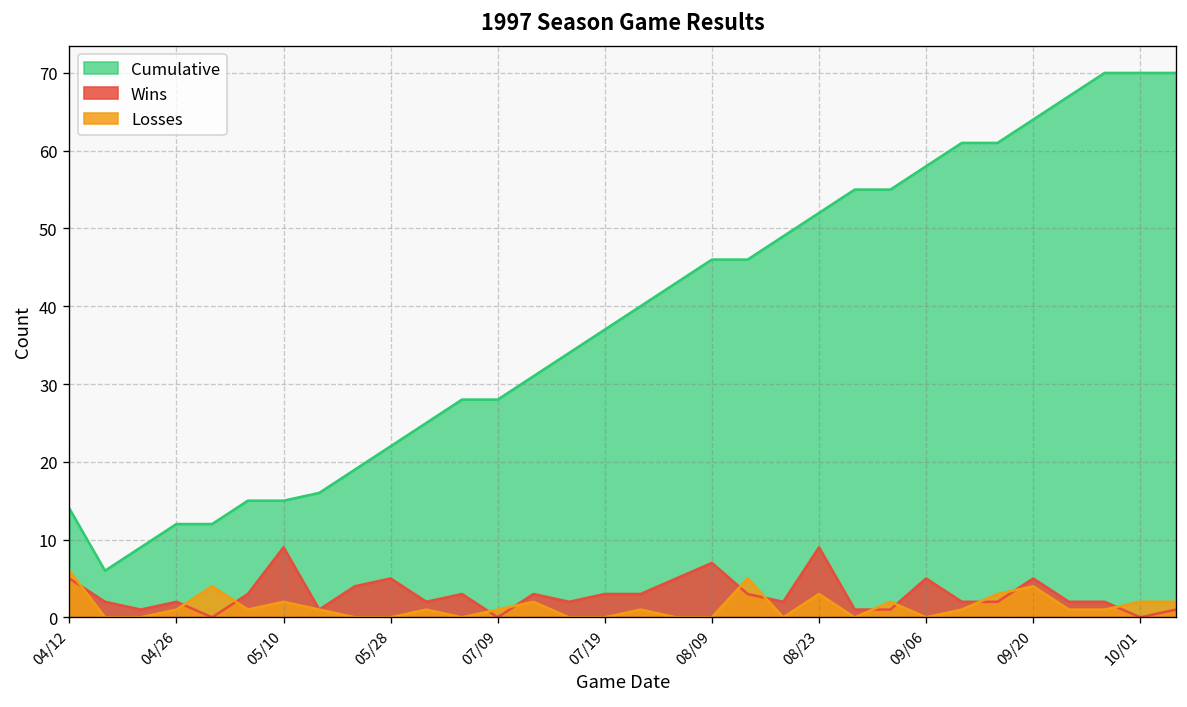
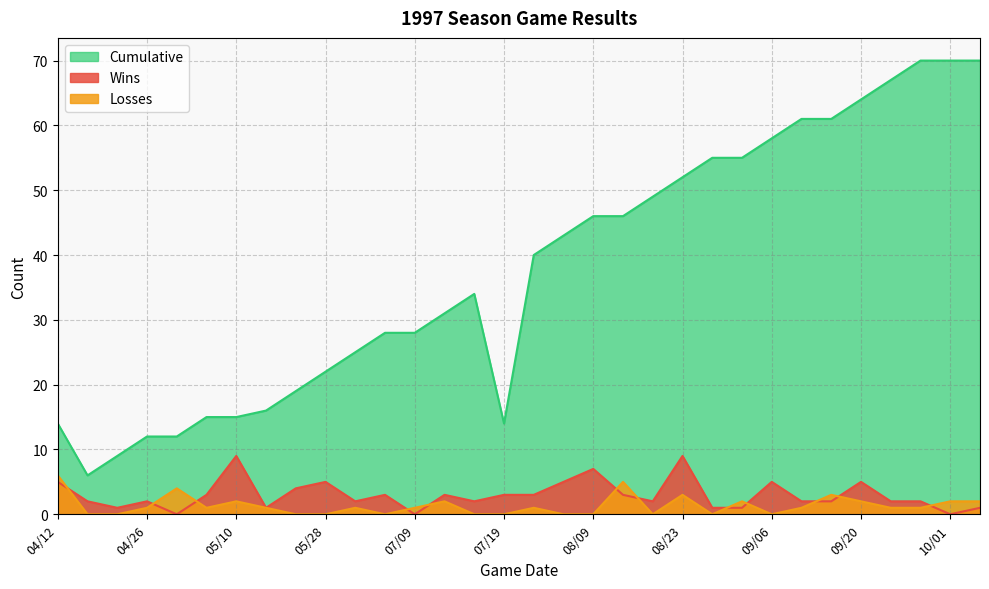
  {
    "Cumulative": {
      "04/12": 14,
      "04/26": 12,
      "05/10": 15,
      "05/28": 22,
      "07/09": 28,
-     "07/19": 37,
+     "07/19": 14,
      "08/09": 46,
      "08/23": 52,
      "09/06": 58,
      "09/20": 64,
      "10/01": 70
    },
    "Wins": {
      "04/12": 5,
      "04/26": 2,
      "05/10": 9,
      "05/28": 5,
      "07/09": 0,
      "07/19": 3,
      "08/09": 7,
      "08/23": 9,
      "09/06": 5,
      "09/20": 5,
      "10/01": 0
    },
    "Losses": {
      "04/12": 6,
      "04/26": 1,
      "05/10": 2,
      "05/28": 0,
      "07/09": 1,
      "07/19": 0,
      "08/09": 0,
      "08/23": 3,
      "09/06": 0,
-     "09/20": 4,
+     "09/20": 2,
      "10/01": 2
    }
  }
